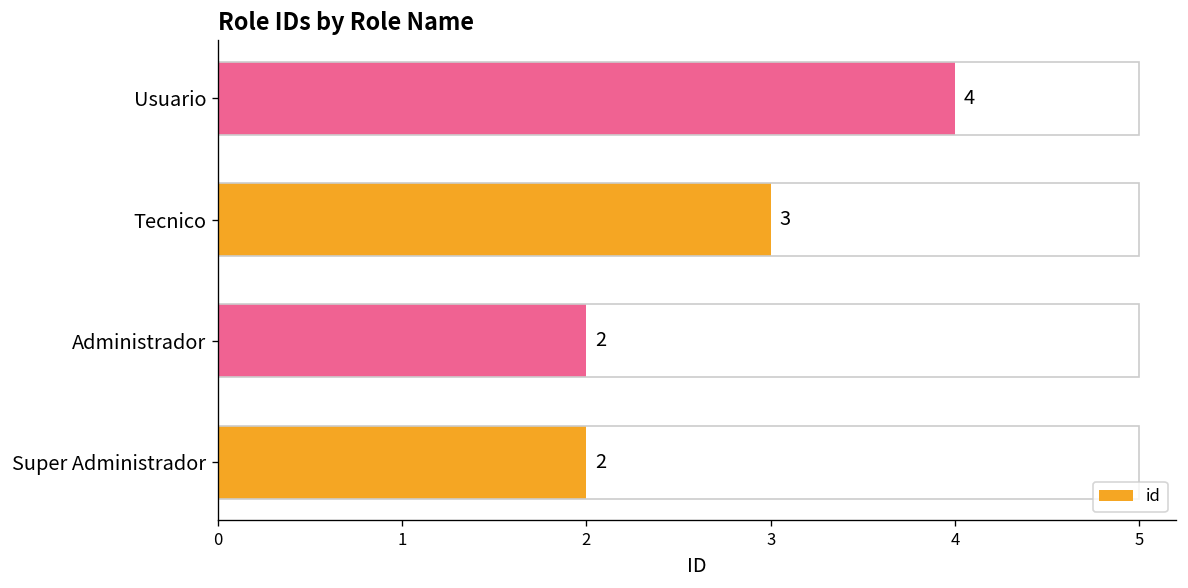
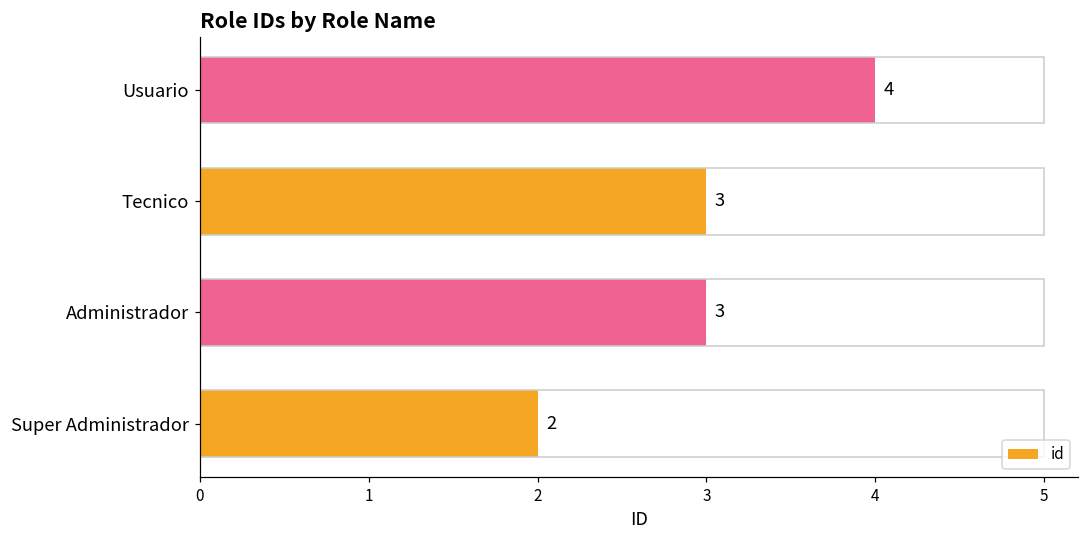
  {
    "Usuario": 4,
    "Tecnico": 3,
-   "Administrador": 2,
+   "Administrador": 3,
    "Super Administrador": 2
  }
